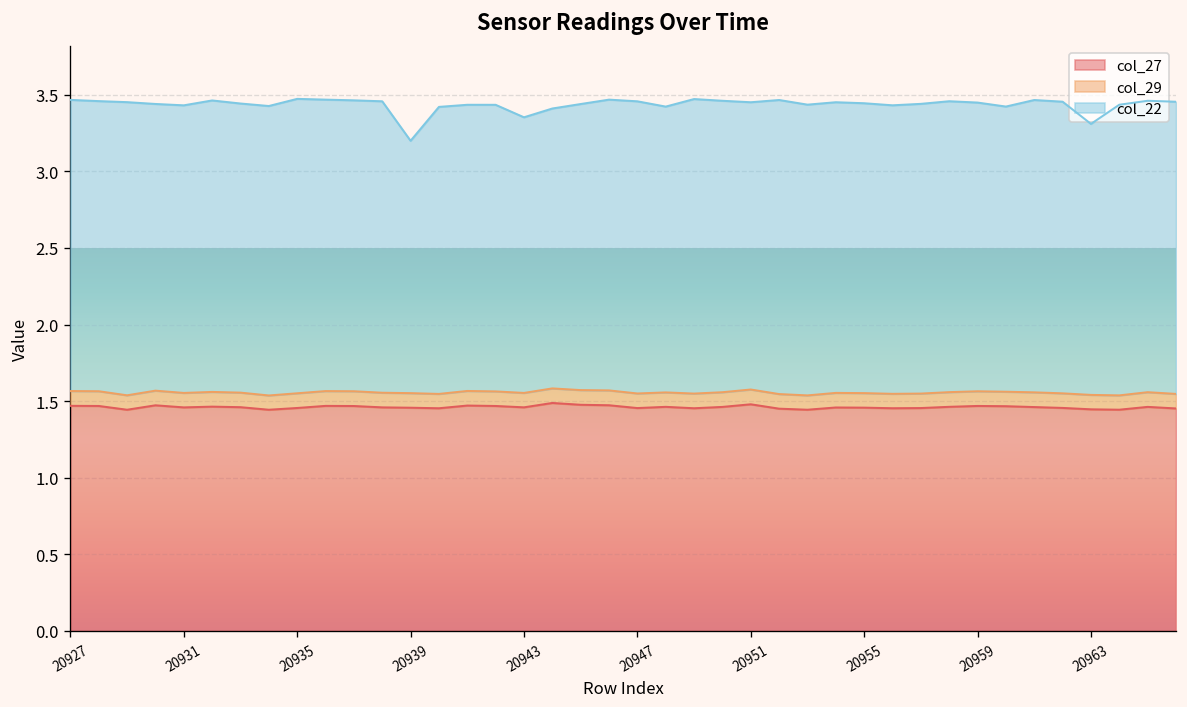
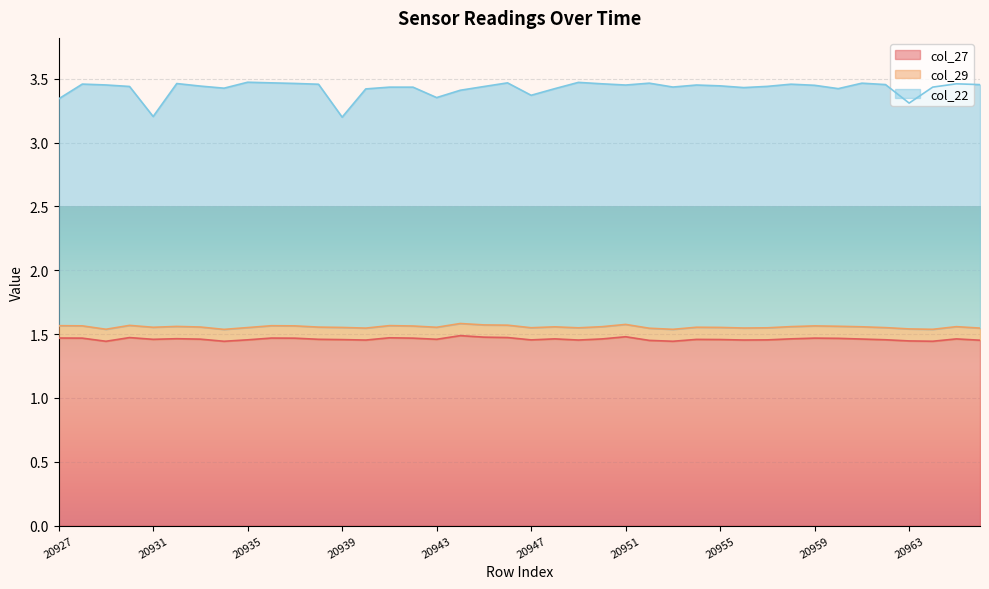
  {
    "col_22": {
-     "20927": 1.90,
-     "20931": 1.88,
+     "20927": 1.78,
+     "20931": 1.65,
      "20935": 1.92,
      "20939": 1.65,
      "20943": 1.80,
-     "20947": 1.91,
+     "20947": 1.82,
      "20951": 1.88,
      "20955": 1.89,
      "20959": 1.88
    }
  }
